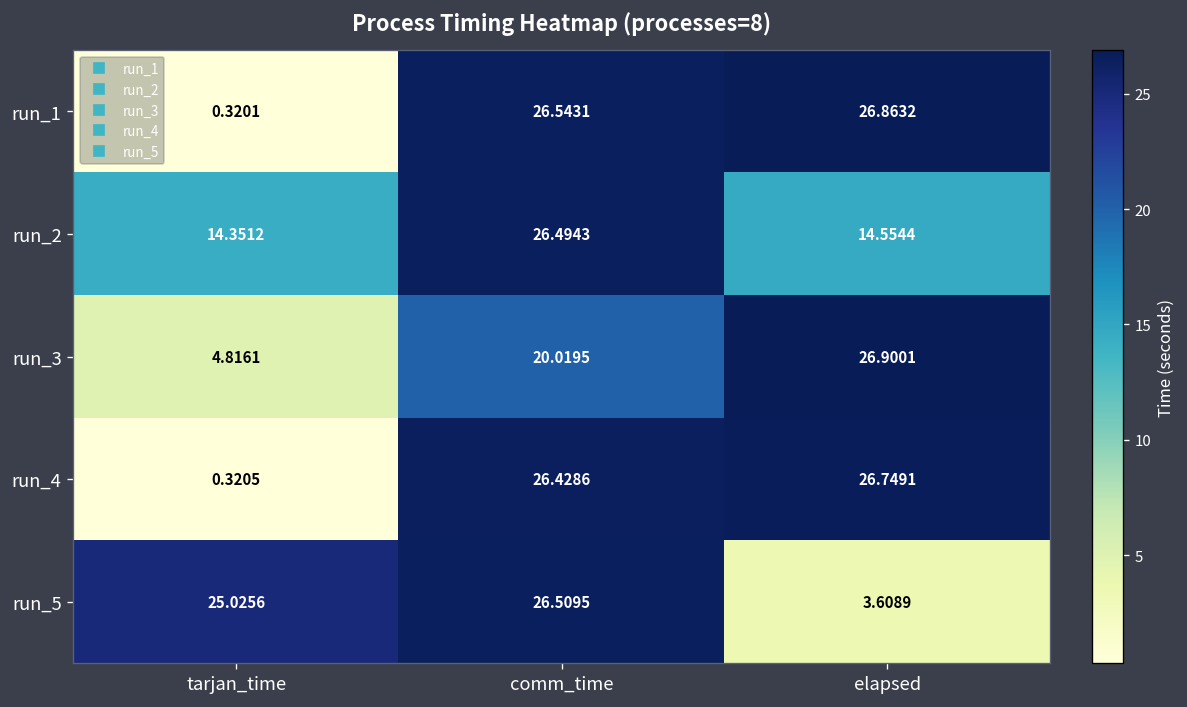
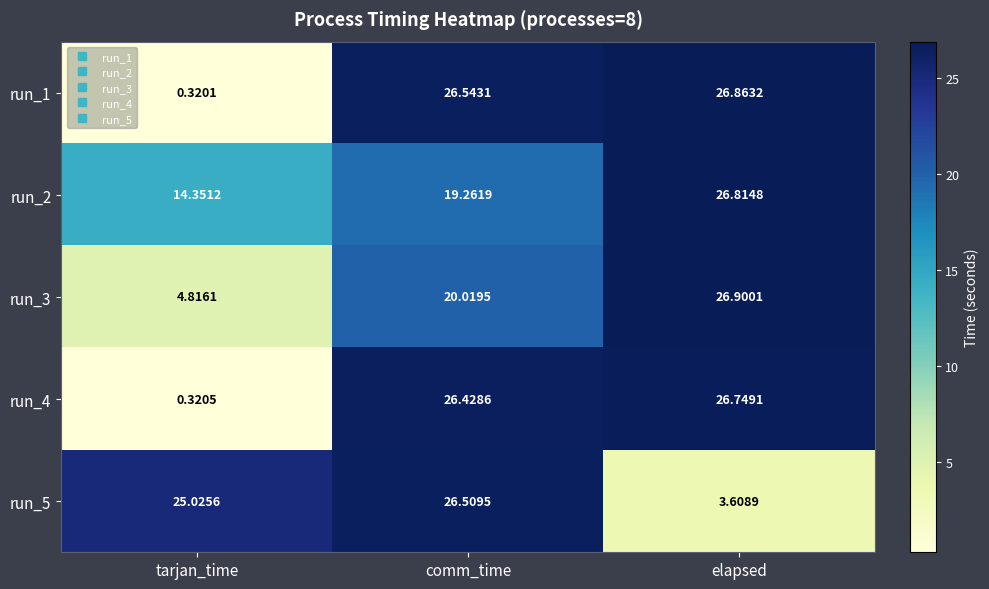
  {
    "run_1": {
      "tarjan_time": 0.3201,
      "comm_time": 26.5431,
      "elapsed": 26.8632
    },
    "run_2": {
      "tarjan_time": 14.3512,
-     "comm_time": 26.4943,
-     "elapsed": 14.5544
+     "comm_time": 19.2619,
+     "elapsed": 26.8148
    },
    "run_3": {
      "tarjan_time": 4.8161,
      "comm_time": 20.0195,
      "elapsed": 26.9001
    },
    "run_4": {
      "tarjan_time": 0.3205,
      "comm_time": 26.4286,
      "elapsed": 26.7491
    },
    "run_5": {
      "tarjan_time": 25.0256,
      "comm_time": 26.5095,
      "elapsed": 3.6089
    }
  }
